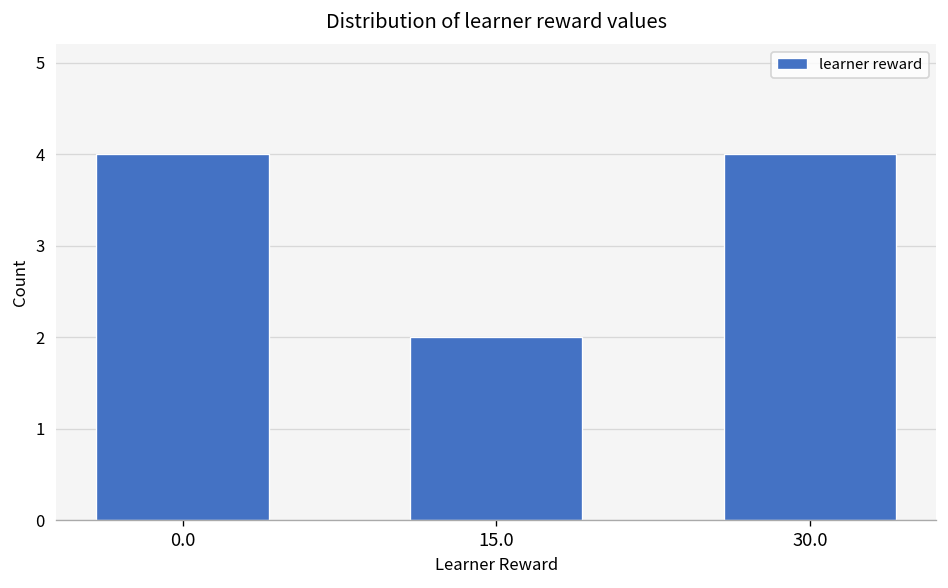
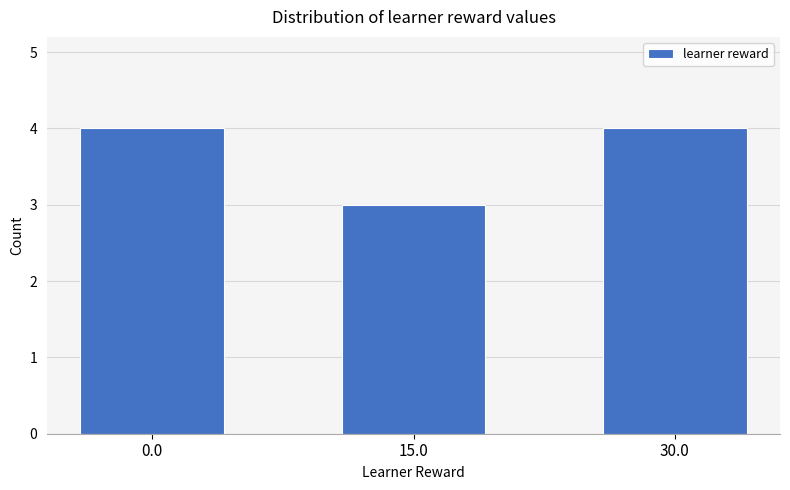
  {
    "0.0": 4,
-   "15.0": 2,
+   "15.0": 3,
    "30.0": 4
  }
